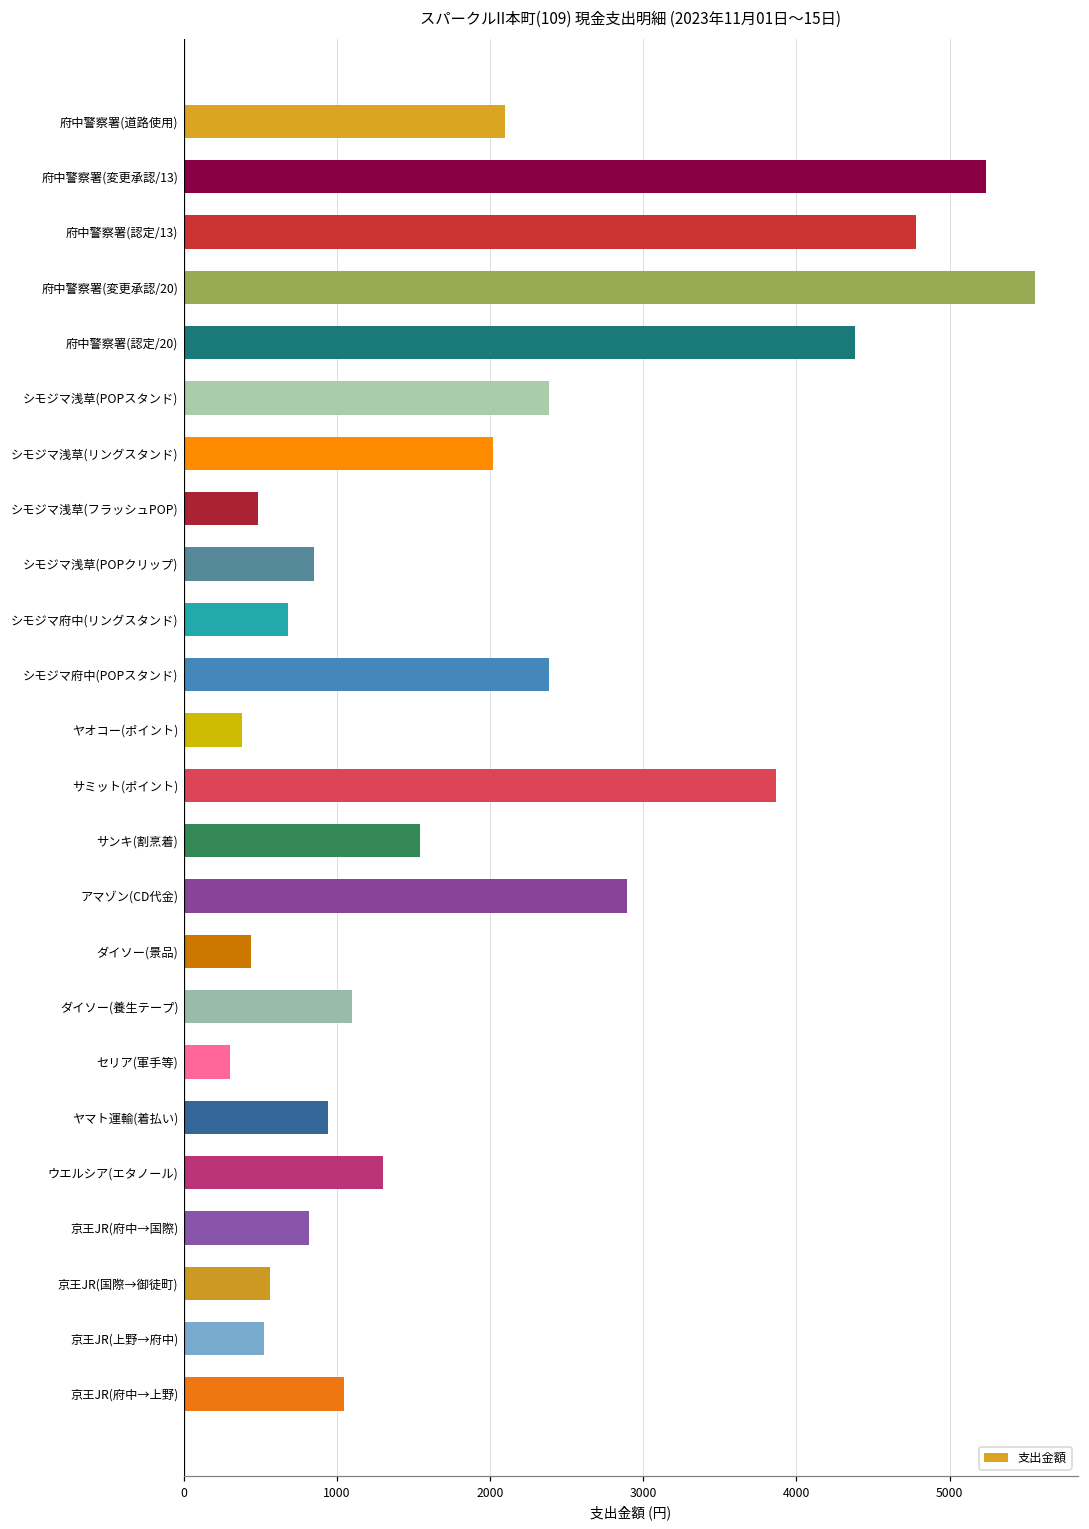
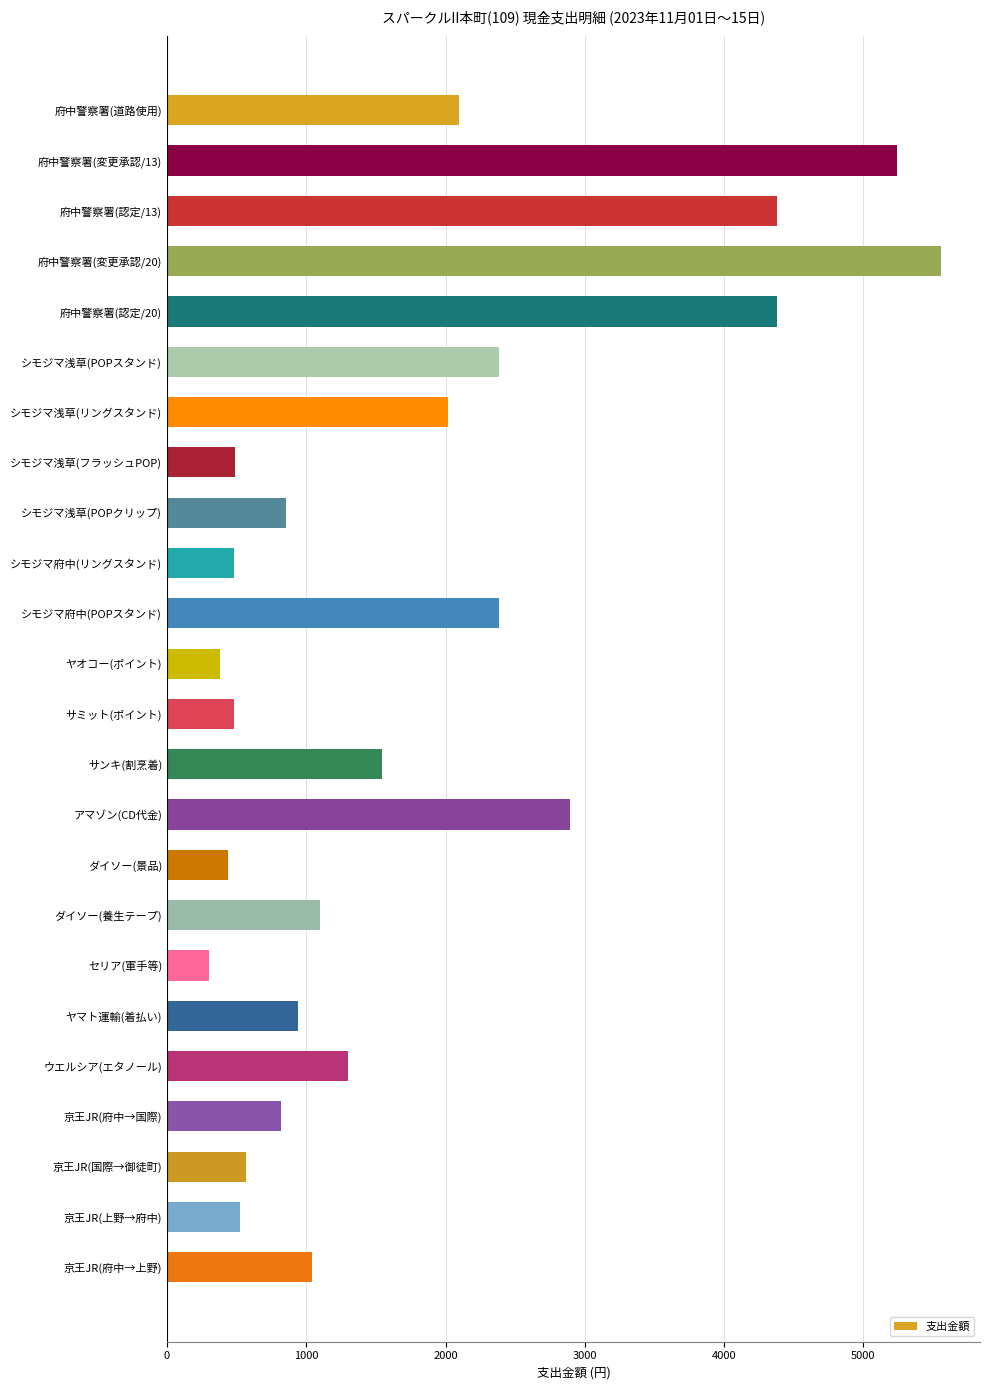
  {
    "府中警察署(道路使用)": 2100,
    "府中警察署(変更承認/13)": 5240,
-   "府中警察署(認定/13)": 4780,
+   "府中警察署(認定/13)": 4380,
    "府中警察署(変更承認/20)": 5560,
    "府中警察署(認定/20)": 4380,
    "シモジマ浅草(POPスタンド)": 2380,
    "シモジマ浅草(リングスタンド)": 2020,
    "シモジマ浅草(フラッシュPOP)": 490,
    "シモジマ浅草(POPクリップ)": 850,
-   "シモジマ府中(リングスタンド)": 680,
+   "シモジマ府中(リングスタンド)": 480,
    "シモジマ府中(POPスタンド)": 2380,
    "ヤオコー(ポイント)": 380,
-   "サミット(ポイント)": 3870,
+   "サミット(ポイント)": 480,
    "サンキ(割烹着)": 1540,
    "アマゾン(CD代金)": 2890,
    "ダイソー(景品)": 440,
    "ダイソー(養生テープ)": 1100,
    "セリア(軍手等)": 300,
    "ヤマト運輸(着払い)": 940,
    "ウエルシア(エタノール)": 1300,
    "京王JR(府中→国際)": 820,
    "京王JR(国際→御徒町)": 570,
    "京王JR(上野→府中)": 520,
    "京王JR(府中→上野)": 1040
  }
